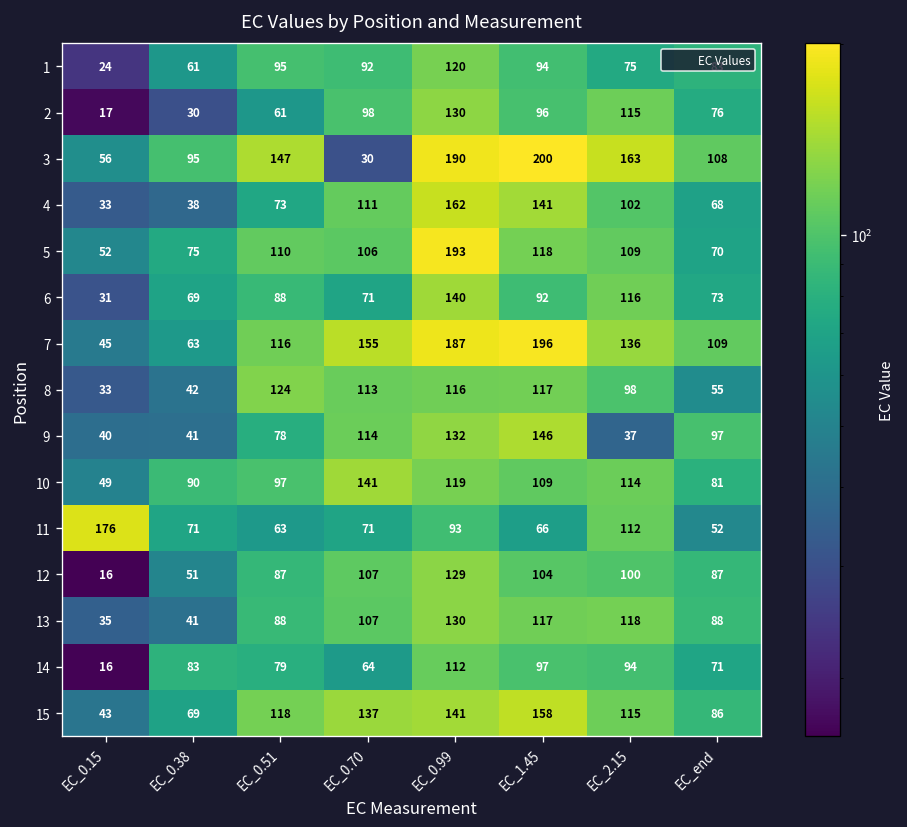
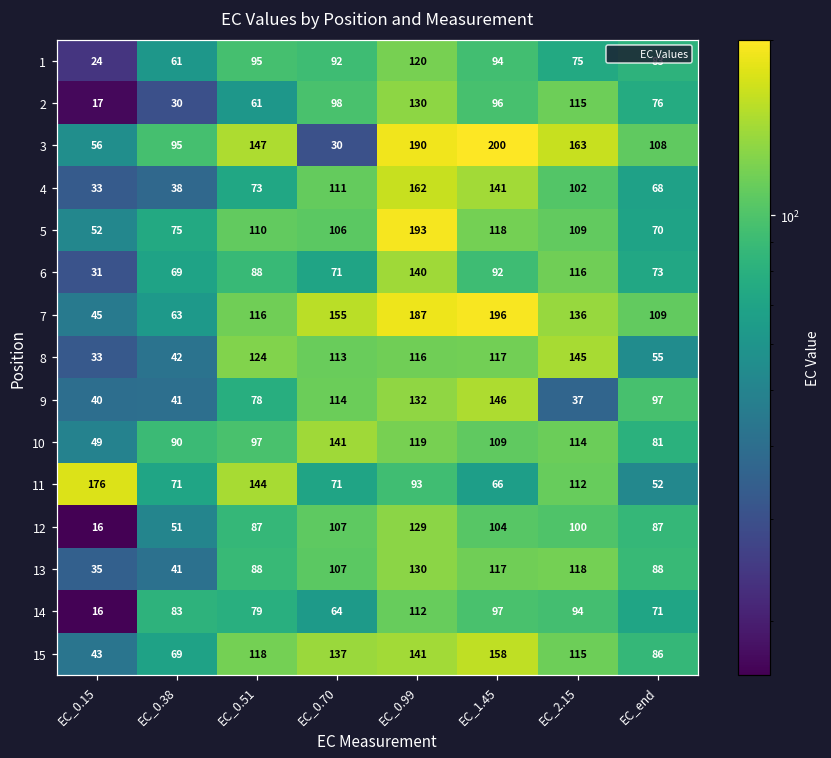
  {
    "1": {
      "EC_0.15": 24,
      "EC_0.38": 61,
      "EC_0.51": 95,
      "EC_0.70": 92,
      "EC_0.99": 120,
      "EC_1.45": 94,
      "EC_2.15": 75
    },
    "2": {
      "EC_0.15": 17,
      "EC_0.38": 30,
      "EC_0.51": 61,
      "EC_0.70": 98,
      "EC_0.99": 130,
      "EC_1.45": 96,
      "EC_2.15": 115,
      "EC_end": 76
    },
    "3": {
      "EC_0.15": 56,
      "EC_0.38": 95,
      "EC_0.51": 147,
      "EC_0.70": 30,
      "EC_0.99": 190,
      "EC_1.45": 200,
      "EC_2.15": 163,
      "EC_end": 108
    },
    "4": {
      "EC_0.15": 33,
      "EC_0.38": 38,
      "EC_0.51": 73,
      "EC_0.70": 111,
      "EC_0.99": 162,
      "EC_1.45": 141,
      "EC_2.15": 102,
      "EC_end": 68
    },
    "5": {
      "EC_0.15": 52,
      "EC_0.38": 75,
      "EC_0.51": 110,
      "EC_0.70": 106,
      "EC_0.99": 193,
      "EC_1.45": 118,
      "EC_2.15": 109,
      "EC_end": 70
    },
    "6": {
      "EC_0.15": 31,
      "EC_0.38": 69,
      "EC_0.51": 88,
      "EC_0.70": 71,
      "EC_0.99": 140,
      "EC_1.45": 92,
      "EC_2.15": 116,
      "EC_end": 73
    },
    "7": {
      "EC_0.15": 45,
      "EC_0.38": 63,
      "EC_0.51": 116,
      "EC_0.70": 155,
      "EC_0.99": 187,
      "EC_1.45": 196,
      "EC_2.15": 136,
      "EC_end": 109
    },
    "8": {
      "EC_0.15": 33,
      "EC_0.38": 42,
      "EC_0.51": 124,
      "EC_0.70": 113,
      "EC_0.99": 116,
      "EC_1.45": 117,
-     "EC_2.15": 98,
+     "EC_2.15": 145,
      "EC_end": 55
    },
    "9": {
      "EC_0.15": 40,
      "EC_0.38": 41,
      "EC_0.51": 78,
      "EC_0.70": 114,
      "EC_0.99": 132,
      "EC_1.45": 146,
      "EC_2.15": 37,
      "EC_end": 97
    },
    "10": {
      "EC_0.15": 49,
      "EC_0.38": 90,
      "EC_0.51": 97,
      "EC_0.70": 141,
      "EC_0.99": 119,
      "EC_1.45": 109,
      "EC_2.15": 114,
      "EC_end": 81
    },
    "11": {
      "EC_0.15": 176,
      "EC_0.38": 71,
-     "EC_0.51": 63,
+     "EC_0.51": 144,
      "EC_0.70": 71,
      "EC_0.99": 93,
      "EC_1.45": 66,
      "EC_2.15": 112,
      "EC_end": 52
    },
    "12": {
      "EC_0.15": 16,
      "EC_0.38": 51,
      "EC_0.51": 87,
      "EC_0.70": 107,
      "EC_0.99": 129,
      "EC_1.45": 104,
      "EC_2.15": 100,
      "EC_end": 87
    },
    "13": {
      "EC_0.15": 35,
      "EC_0.38": 41,
      "EC_0.51": 88,
      "EC_0.70": 107,
      "EC_0.99": 130,
      "EC_1.45": 117,
      "EC_2.15": 118,
      "EC_end": 88
    },
    "14": {
      "EC_0.15": 16,
      "EC_0.38": 83,
      "EC_0.51": 79,
      "EC_0.70": 64,
      "EC_0.99": 112,
      "EC_1.45": 97,
      "EC_2.15": 94,
      "EC_end": 71
    },
    "15": {
      "EC_0.15": 43,
      "EC_0.38": 69,
      "EC_0.51": 118,
      "EC_0.70": 137,
      "EC_0.99": 141,
      "EC_1.45": 158,
      "EC_2.15": 115,
      "EC_end": 86
    }
  }
